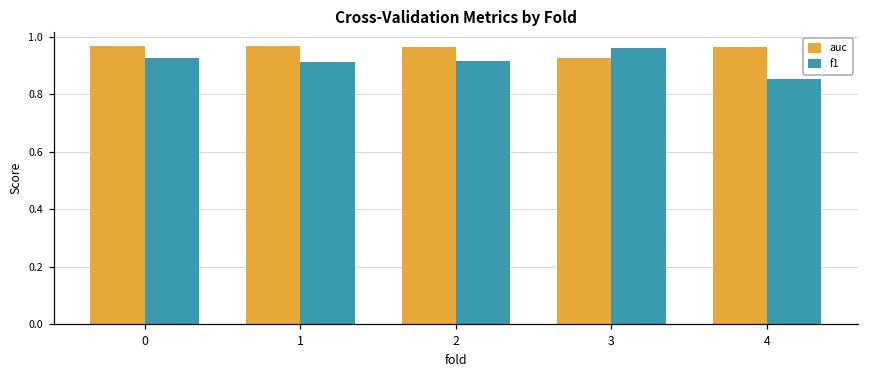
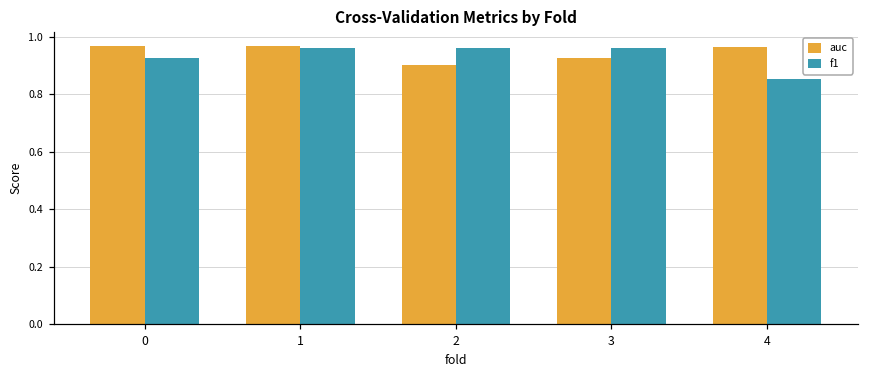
  {
    "auc": {
      "0": 0.97,
      "1": 0.97,
-     "2": 0.96,
+     "2": 0.90,
      "3": 0.93,
      "4": 0.96
    },
    "f1": {
      "0": 0.93,
-     "1": 0.91,
-     "2": 0.92,
+     "1": 0.96,
+     "2": 0.96,
      "3": 0.96,
      "4": 0.85
    }
  }
